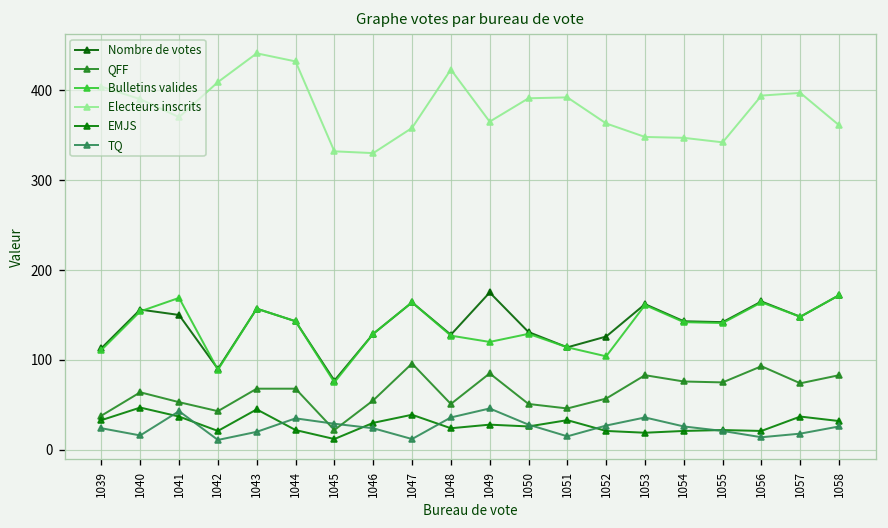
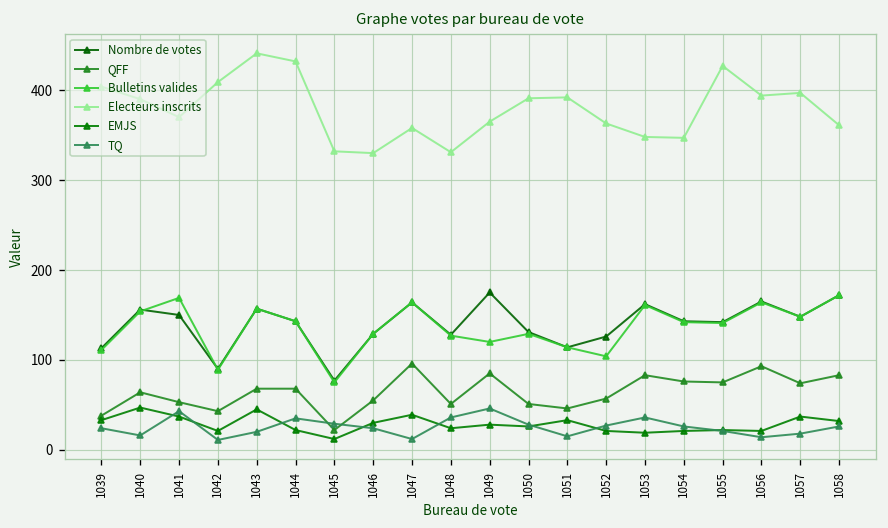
  {
    "Bulletins valides": {
      "1041": 170,
      "1049": 120,
      "1052": 100
    },
    "Electeurs inscrits": {
      "1042": 410,
      "1043": 440,
      "1044": 430,
      "1045": 330,
      "1046": 330,
      "1047": 360,
-     "1048": 420,
+     "1048": 330,
      "1049": 370,
      "1050": 390,
      "1051": 390,
      "1052": 360,
      "1053": 350,
      "1054": 350,
-     "1055": 340,
+     "1055": 430,
      "1056": 390,
      "1057": 400,
      "1058": 360
    }
  }
